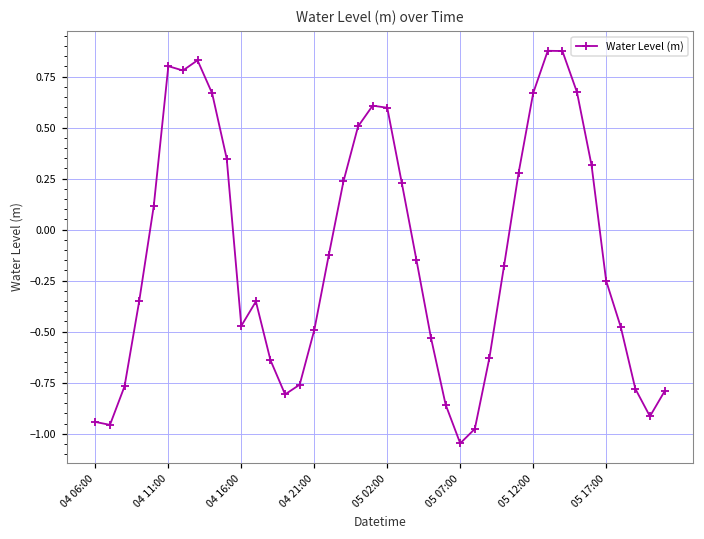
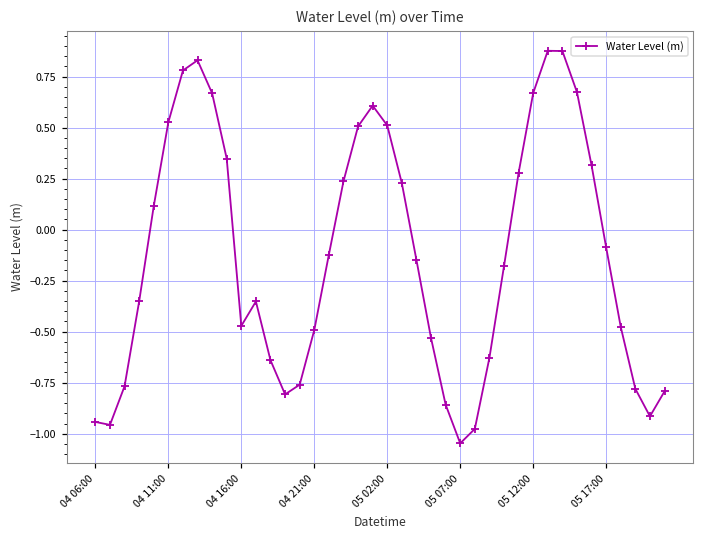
  {
    "04 06:00": -0.94,
-   "04 11:00": 0.80,
+   "04 11:00": 0.53,
    "04 16:00": -0.47,
    "04 21:00": -0.49,
-   "05 02:00": 0.60,
+   "05 02:00": 0.51,
    "05 07:00": -1.05,
    "05 12:00": 0.67,
-   "05 17:00": -0.25
+   "05 17:00": -0.09
  }
